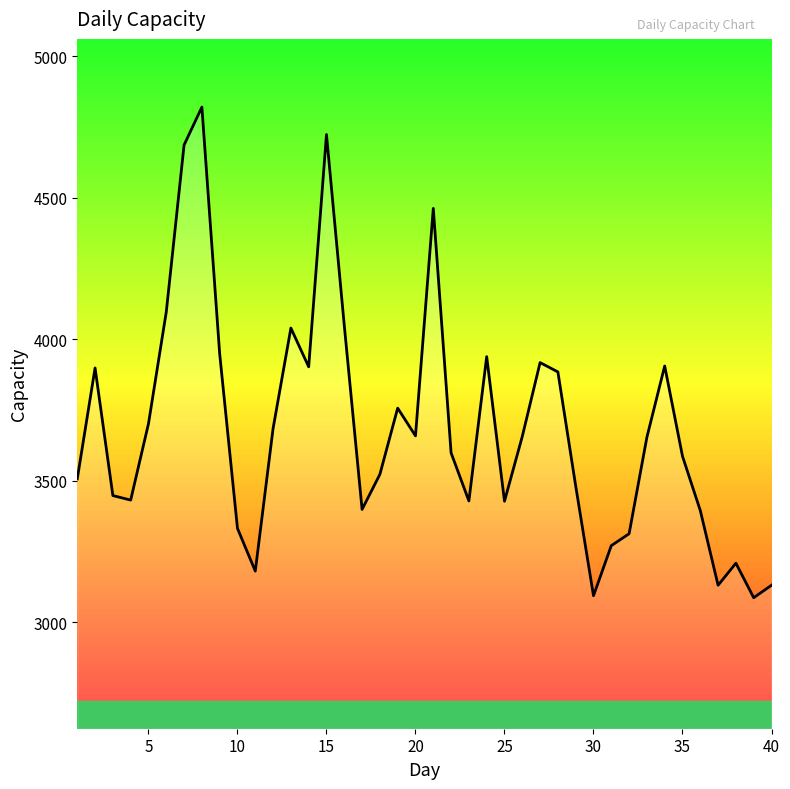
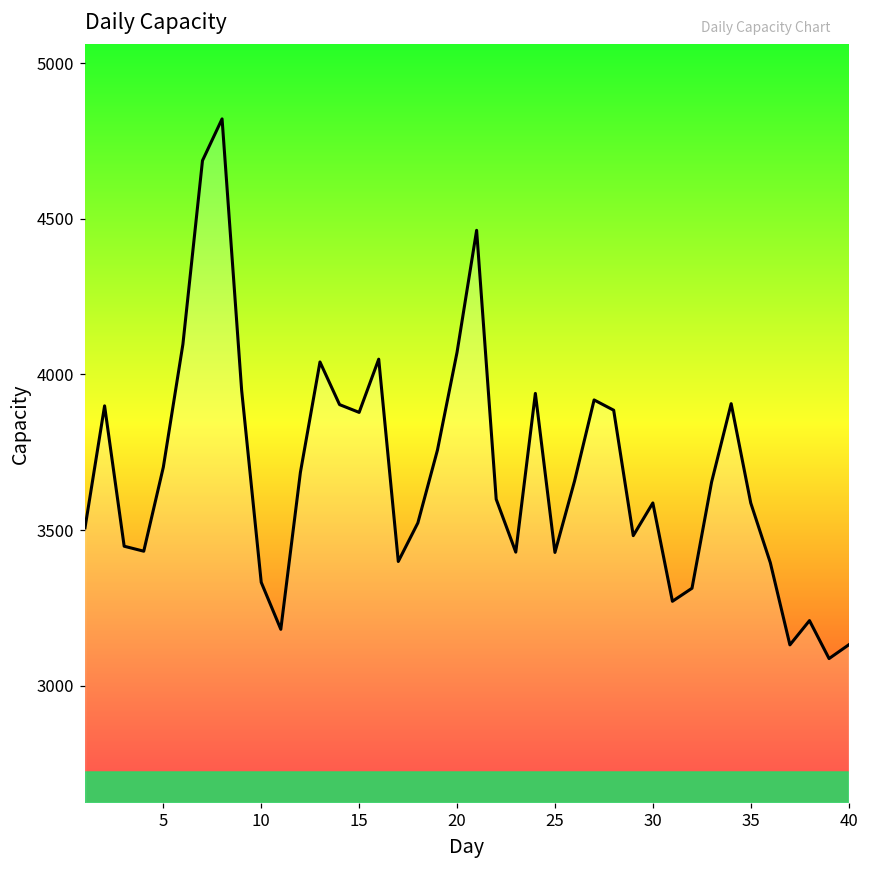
  {
    "5": 3700,
    "10": 3330,
-   "15": 4720,
-   "20": 3660,
+   "15": 3880,
+   "20": 4070,
    "25": 3430,
-   "30": 3090,
+   "30": 3590,
    "35": 3590,
    "40": 3130
  }
